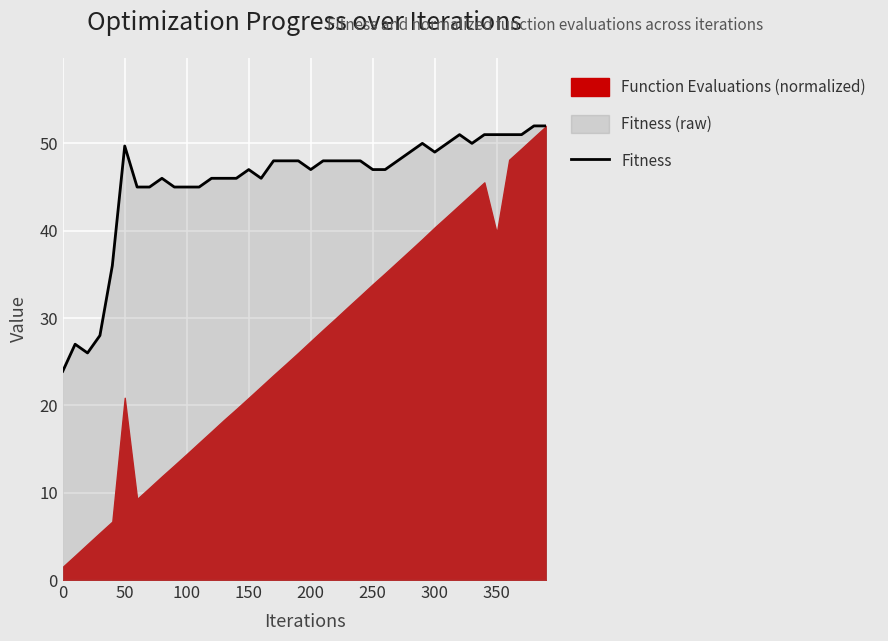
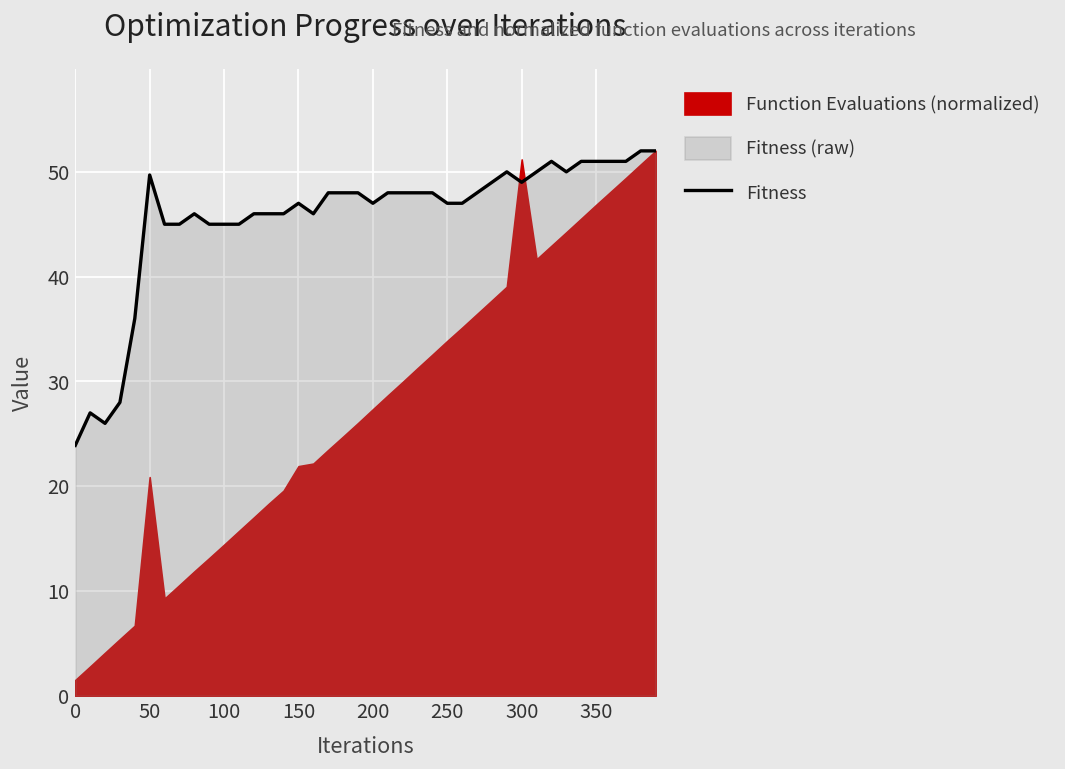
  {
    "Function Evaluations (normalized)": {
      "0": 2,
      "50": 21,
      "100": 14,
-     "150": 21,
+     "150": 22,
      "200": 27,
      "250": 34,
-     "300": 40,
-     "350": 40
+     "300": 51,
+     "350": 47
    },
    "Fitness (raw)": {
      "0": 24,
      "50": 50,
      "100": 45,
      "150": 47,
      "200": 47,
      "250": 47,
      "300": 49,
      "350": 51
    }
  }
